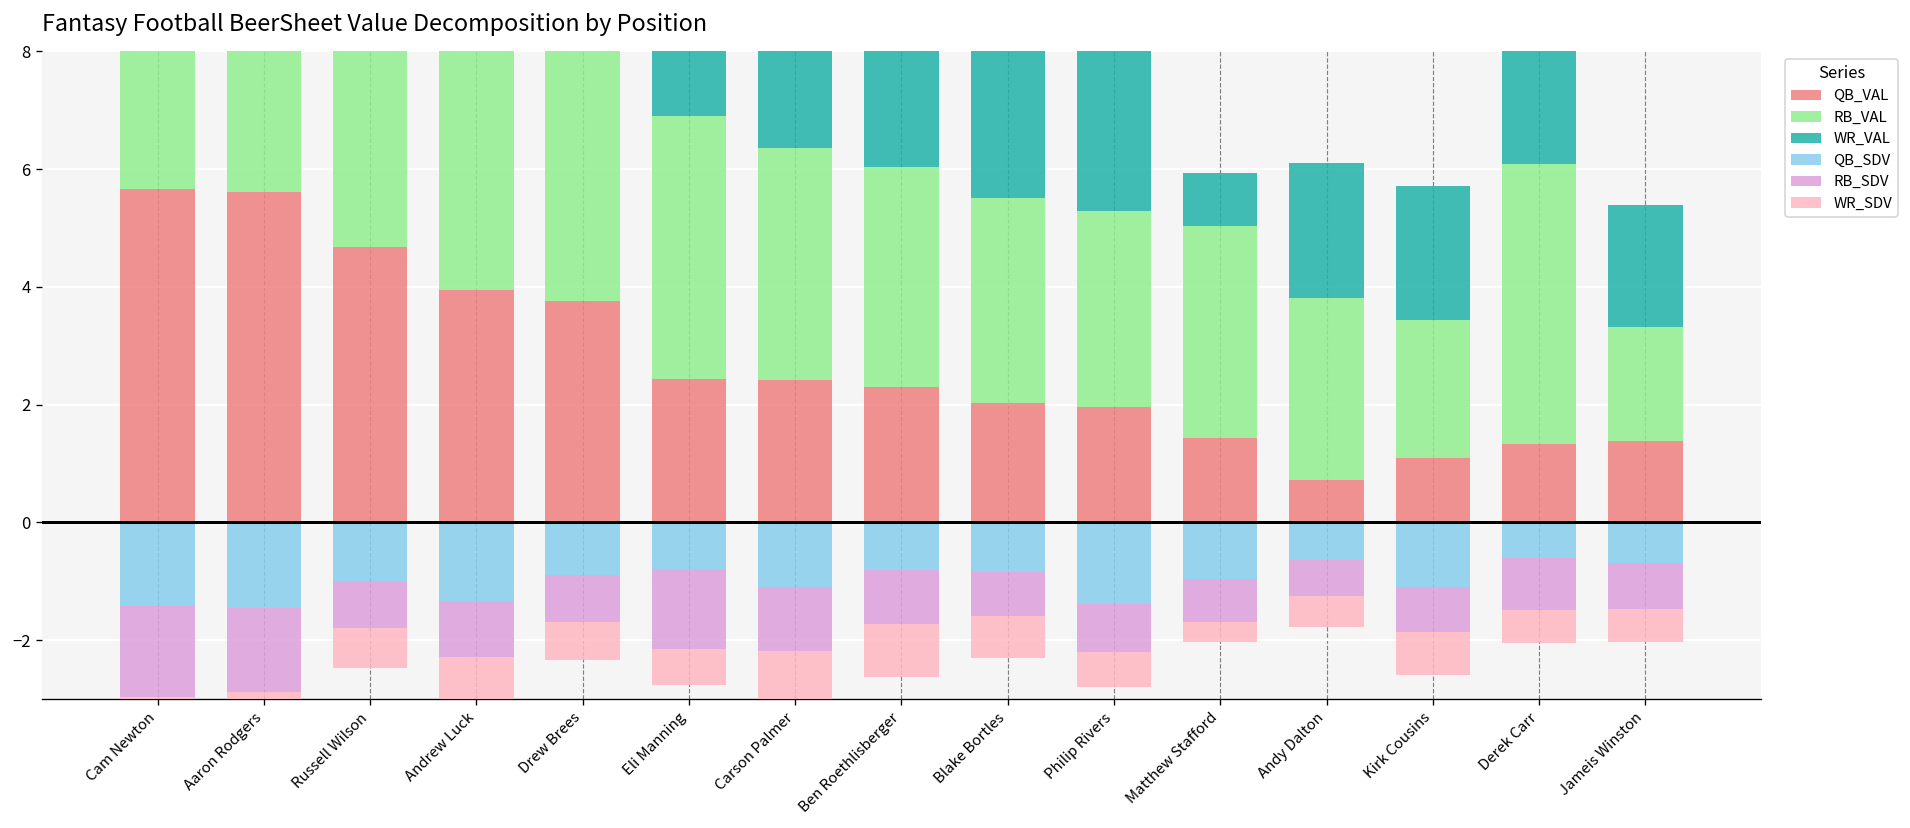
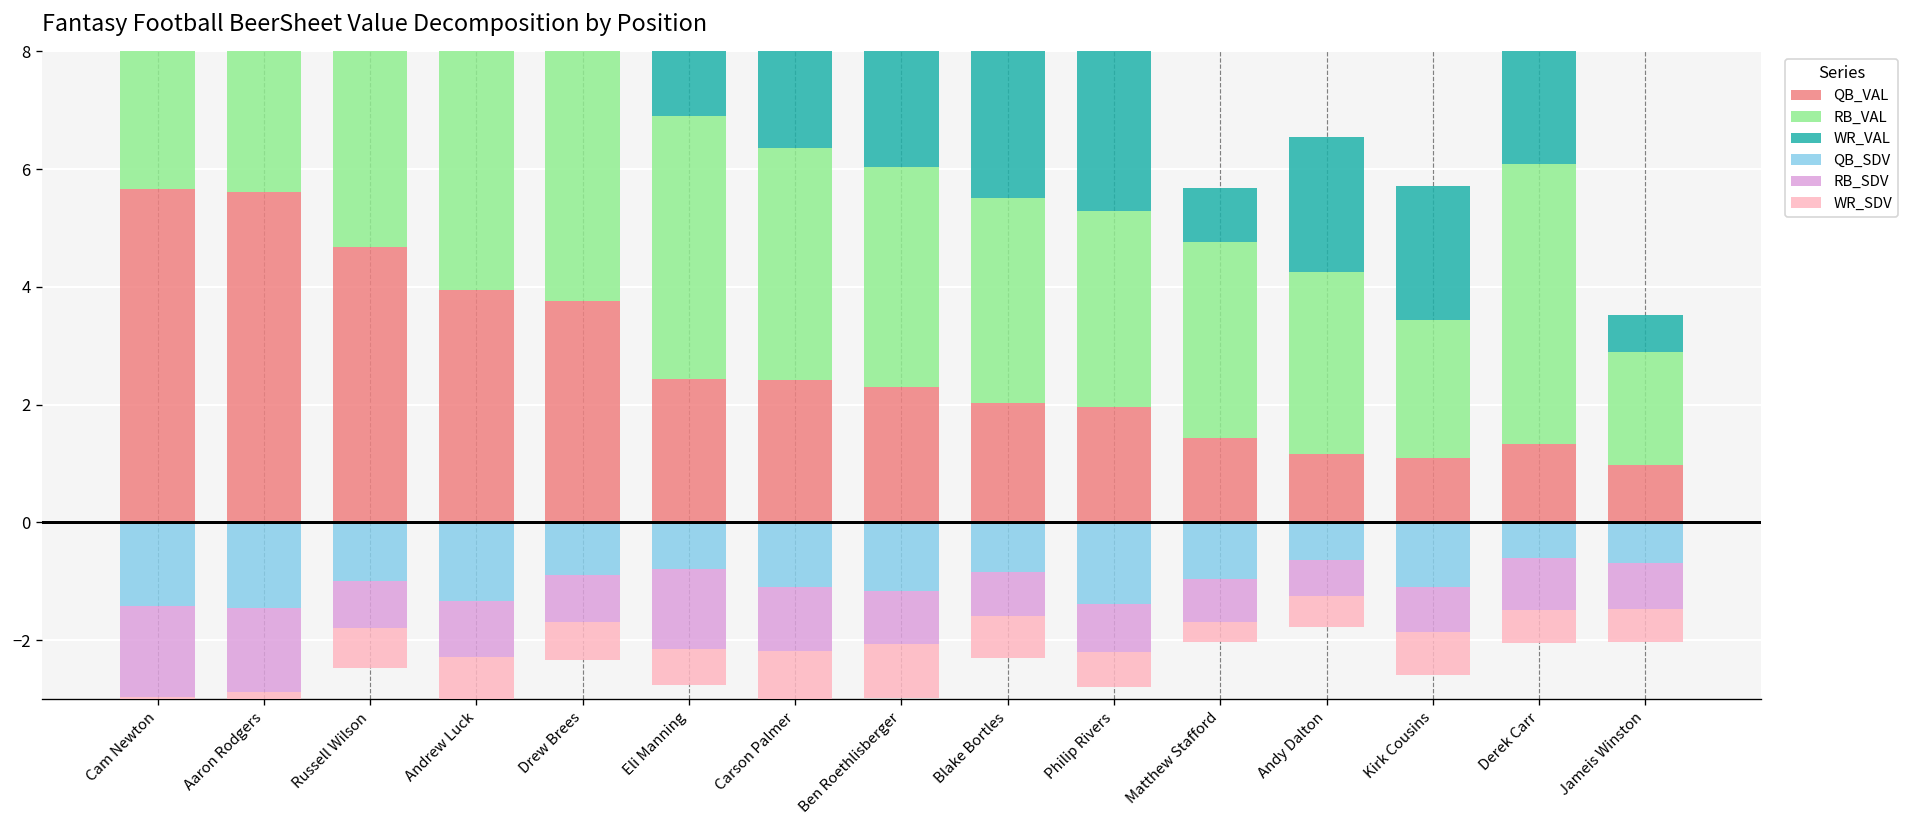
  {
    "QB_VAL": {
      "Cam Newton": 5.7,
      "Aaron Rodgers": 5.6,
      "Russell Wilson": 4.7,
      "Andrew Luck": 3.9,
      "Drew Brees": 3.8,
      "Eli Manning": 2.4,
      "Carson Palmer": 2.4,
      "Ben Roethlisberger": 2.3,
      "Blake Bortles": 2.0,
      "Philip Rivers": 2.0,
      "Matthew Stafford": 1.4,
-     "Andy Dalton": 0.7,
+     "Andy Dalton": 1.2,
      "Kirk Cousins": 1.1,
      "Derek Carr": 1.3,
-     "Jameis Winston": 1.4
+     "Jameis Winston": 1.0
    },
    "RB_VAL": {
      "Eli Manning": 4.5,
      "Carson Palmer": 3.9,
      "Ben Roethlisberger": 3.7,
      "Blake Bortles": 3.5,
      "Philip Rivers": 3.3,
-     "Matthew Stafford": 3.6,
+     "Matthew Stafford": 3.3,
      "Andy Dalton": 3.1,
      "Kirk Cousins": 2.4,
      "Derek Carr": 4.8,
      "Jameis Winston": 1.9
    },
    "WR_VAL": {
      "Matthew Stafford": 0.9,
      "Andy Dalton": 2.3,
      "Kirk Cousins": 2.3,
-     "Jameis Winston": 2.1
+     "Jameis Winston": 0.6
    },
    "QB_SDV": {
      "Cam Newton": -1.4,
      "Aaron Rodgers": -1.5,
      "Russell Wilson": -1.0,
      "Andrew Luck": -1.3,
      "Drew Brees": -0.9,
      "Eli Manning": -0.8,
      "Carson Palmer": -1.1,
-     "Ben Roethlisberger": -0.8,
+     "Ben Roethlisberger": -1.2,
      "Blake Bortles": -0.8,
      "Philip Rivers": -1.4,
      "Matthew Stafford": -1.0,
      "Andy Dalton": -0.6,
      "Kirk Cousins": -1.1,
      "Derek Carr": -0.6,
      "Jameis Winston": -0.7
    }
  }
